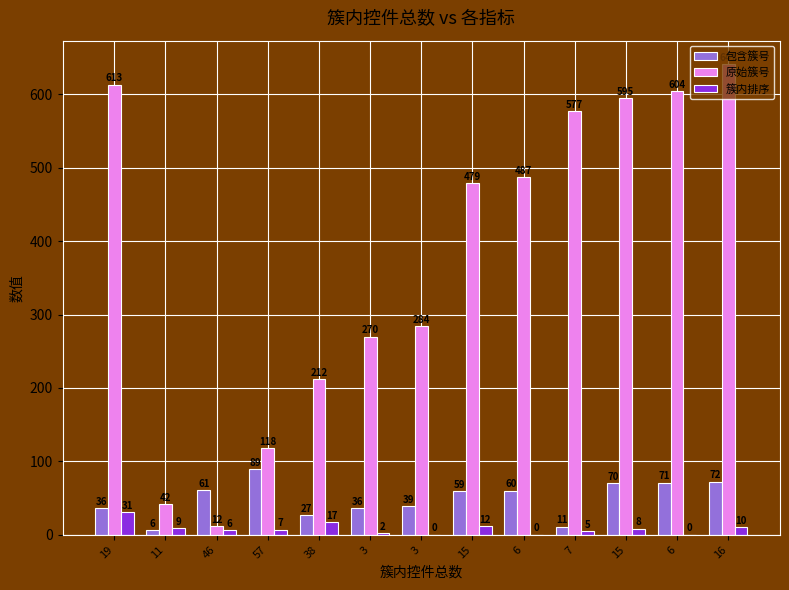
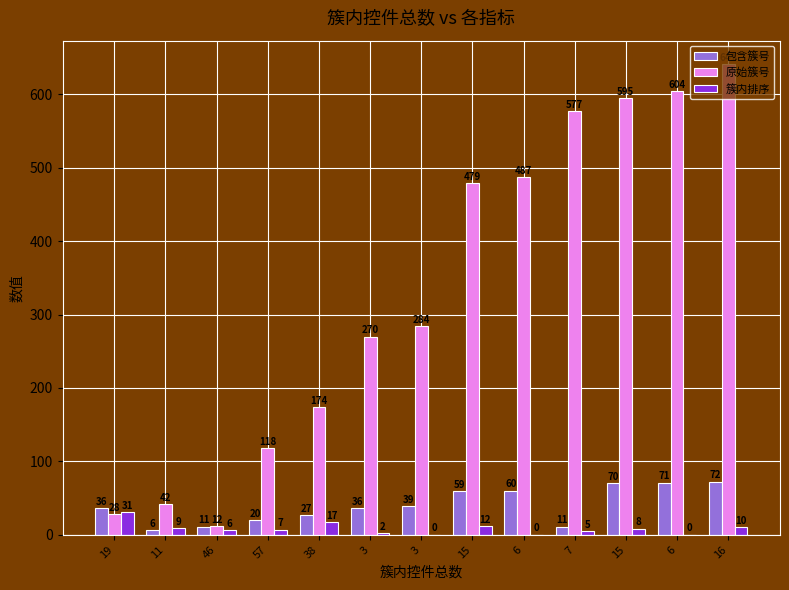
  {
    "包含簇号": {
      "19": 36,
      "11": 6,
-     "46": 61,
-     "57": 89,
+     "46": 11,
+     "57": 20,
      "38": 27,
      "7": 11,
      "16": 72
    },
    "原始簇号": {
-     "19": 613,
+     "19": 28,
      "11": 42,
      "46": 12,
      "57": 118,
-     "38": 212,
+     "38": 174,
      "7": 577
    },
    "簇内排序": {
      "19": 31,
      "11": 9,
      "46": 6,
      "57": 7,
      "38": 17,
      "7": 5,
      "16": 10
    }
  }
